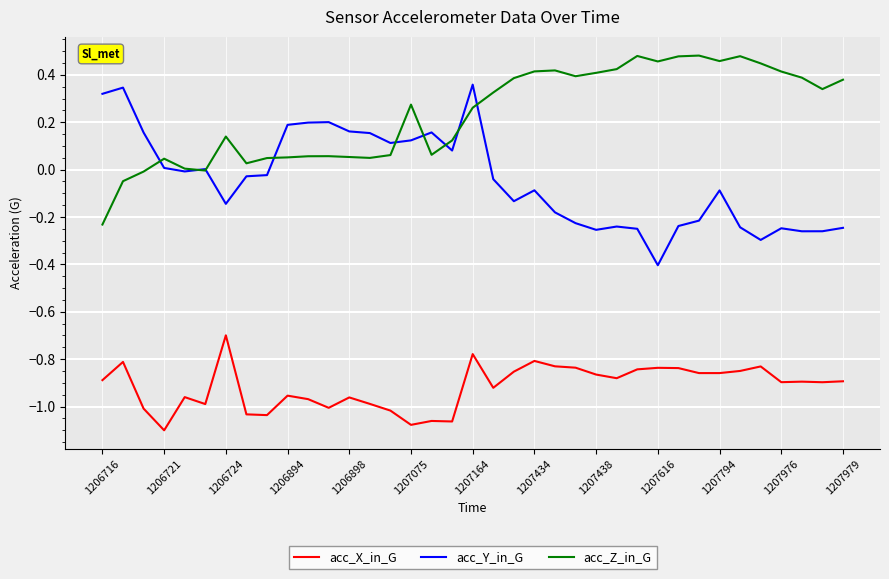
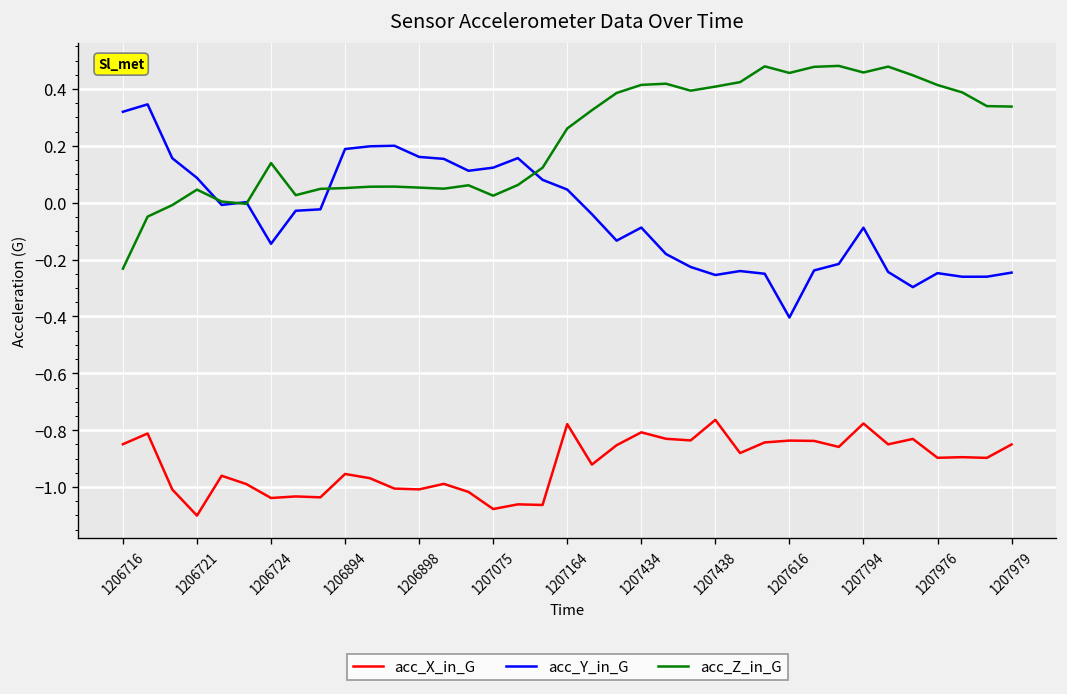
  {
    "acc_X_in_G": {
-     "1206716": -0.89,
+     "1206716": -0.85,
      "1206721": -1.10,
-     "1206724": -0.70,
+     "1206724": -1.04,
      "1206894": -0.95,
-     "1206898": -0.96,
+     "1206898": -1.01,
      "1207075": -1.08,
      "1207164": -0.78,
      "1207434": -0.81,
-     "1207438": -0.86,
+     "1207438": -0.76,
      "1207616": -0.84,
-     "1207794": -0.86,
+     "1207794": -0.78,
      "1207976": -0.90,
-     "1207979": -0.89
+     "1207979": -0.85
    },
    "acc_Y_in_G": {
      "1206716": 0.32,
-     "1206721": 0.01,
+     "1206721": 0.09,
      "1206724": -0.14,
      "1206894": 0.19,
      "1206898": 0.16,
      "1207075": 0.12,
-     "1207164": 0.36,
+     "1207164": 0.05,
      "1207434": -0.09,
      "1207438": -0.25,
      "1207616": -0.40,
      "1207794": -0.09,
      "1207976": -0.25,
      "1207979": -0.25
    },
    "acc_Z_in_G": {
      "1206716": -0.23,
      "1206721": 0.05,
      "1206724": 0.14,
      "1206894": 0.05,
      "1206898": 0.05,
-     "1207075": 0.27,
+     "1207075": 0.02,
      "1207164": 0.26,
      "1207434": 0.41,
      "1207438": 0.41,
      "1207616": 0.46,
      "1207794": 0.46,
      "1207976": 0.41,
-     "1207979": 0.38
+     "1207979": 0.34
    }
  }
